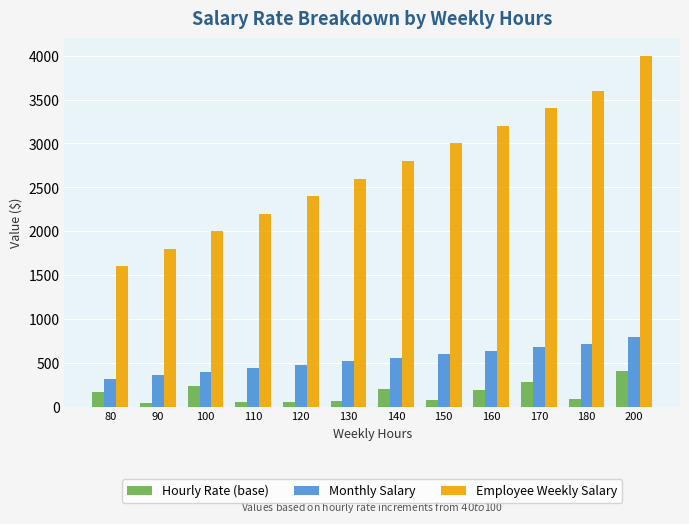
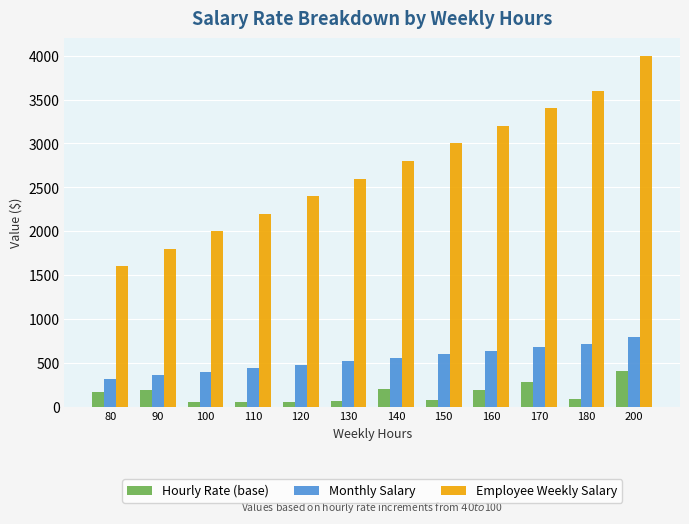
  {
    "Hourly Rate (base)": {
      "80": 200,
-     "90": 0,
-     "100": 200,
+     "90": 200,
+     "100": 100,
      "110": 100,
      "120": 100,
      "130": 100,
      "140": 200,
      "150": 100,
      "160": 200,
      "170": 300,
      "180": 100,
      "200": 400
    },
    "Monthly Salary": {
      "80": 300,
      "90": 400,
      "100": 400,
      "110": 400,
      "120": 500,
      "130": 500,
      "140": 600,
      "150": 600,
      "160": 600,
      "170": 700,
      "180": 700,
      "200": 800
    },
    "Employee Weekly Salary": {
      "80": 1600,
      "90": 1800,
      "100": 2000,
      "110": 2200,
      "120": 2400,
      "130": 2600,
      "140": 2800,
      "150": 3000,
      "160": 3200,
      "170": 3400,
      "180": 3600,
      "200": 4000
    }
  }
